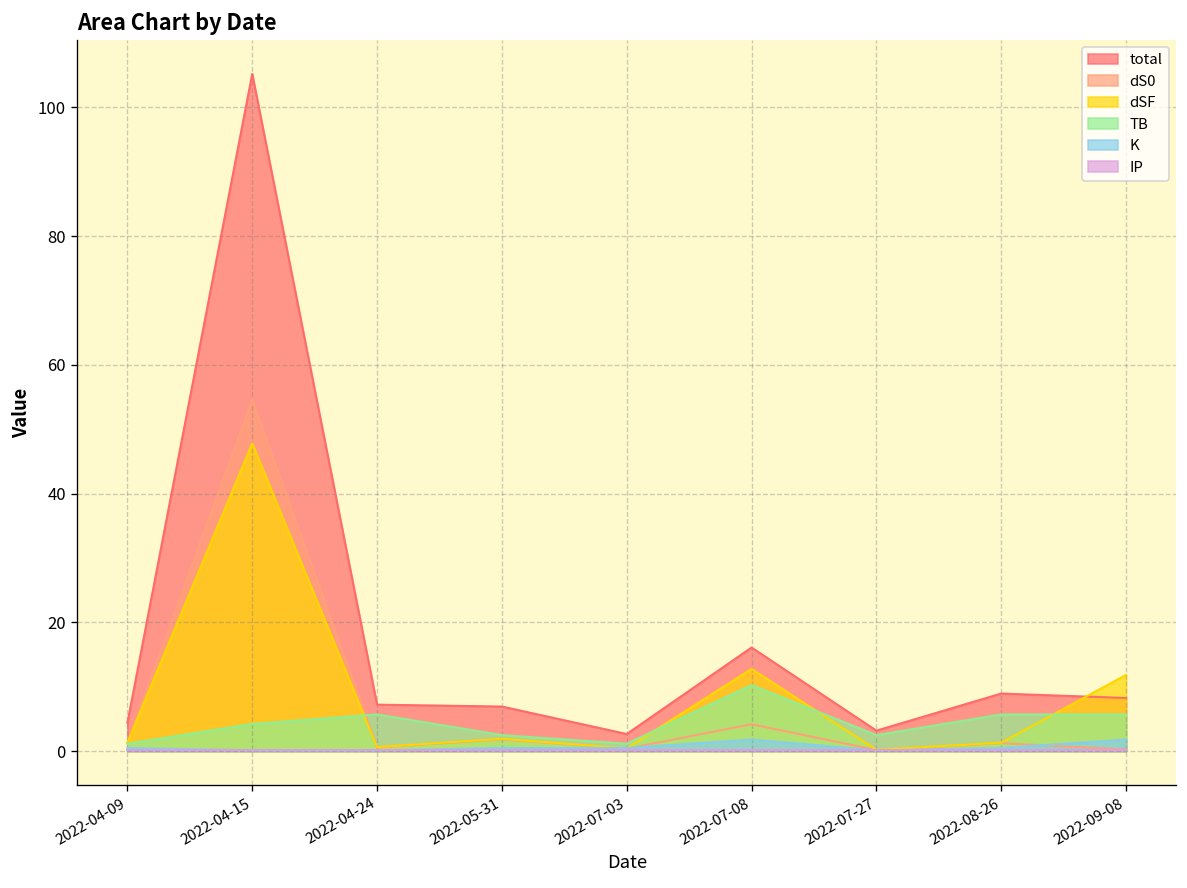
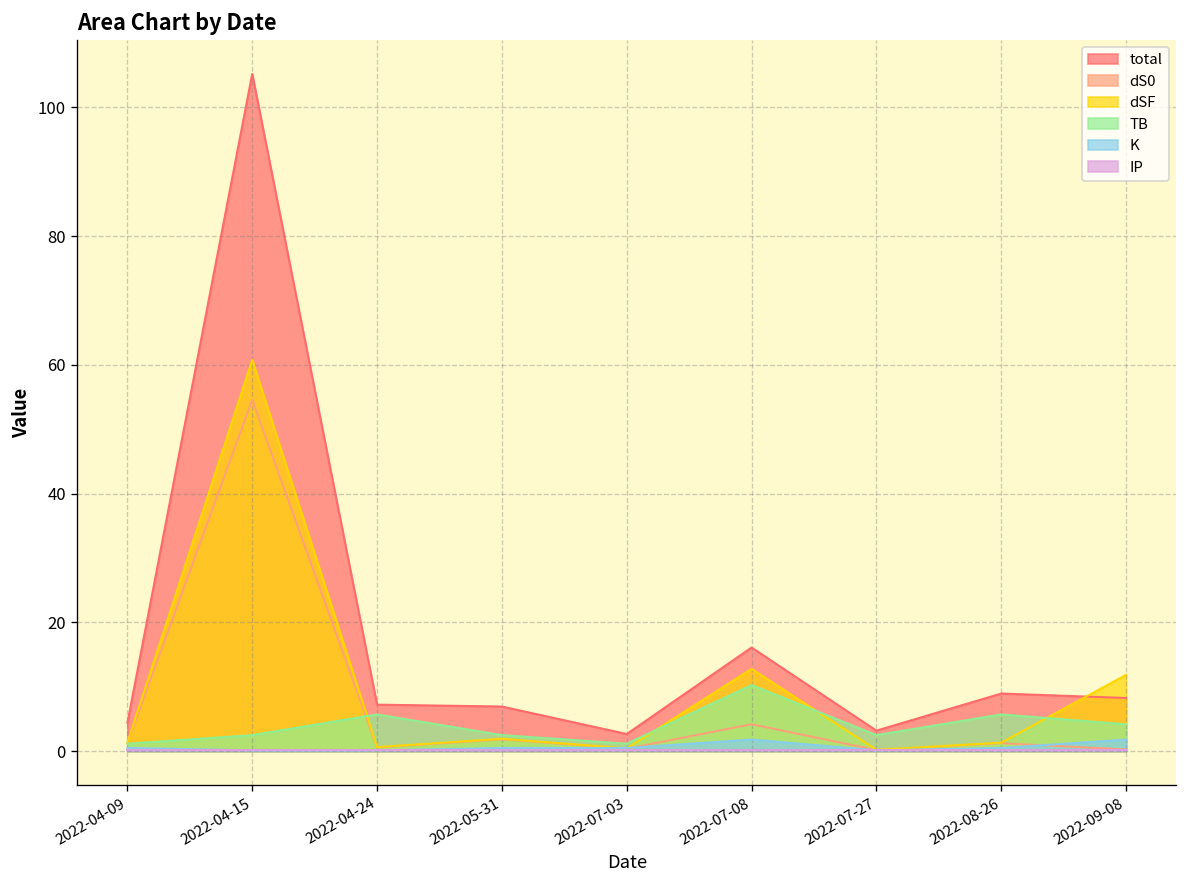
  {
    "dSF": {
-     "2022-04-15": 48,
+     "2022-04-15": 61,
      "2022-07-08": 13,
      "2022-09-08": 12
    },
    "TB": {
-     "2022-04-15": 4,
+     "2022-04-15": 2,
      "2022-04-24": 6,
      "2022-05-31": 2,
      "2022-07-03": 1,
      "2022-07-08": 10,
      "2022-07-27": 2,
      "2022-08-26": 6,
-     "2022-09-08": 6
+     "2022-09-08": 4
    },
    "K": {
      "2022-07-08": 2,
      "2022-09-08": 2
    },
    "IP": {
      "2022-07-08": 0
    }
  }
